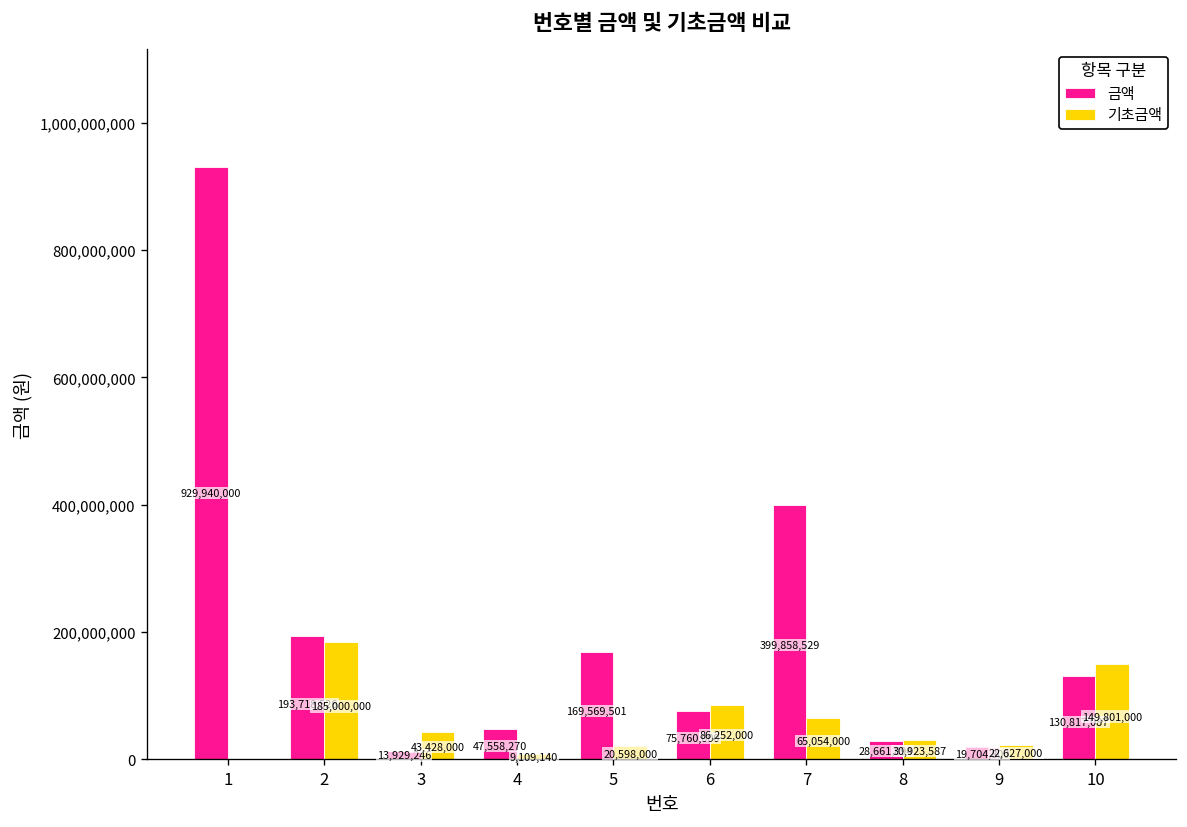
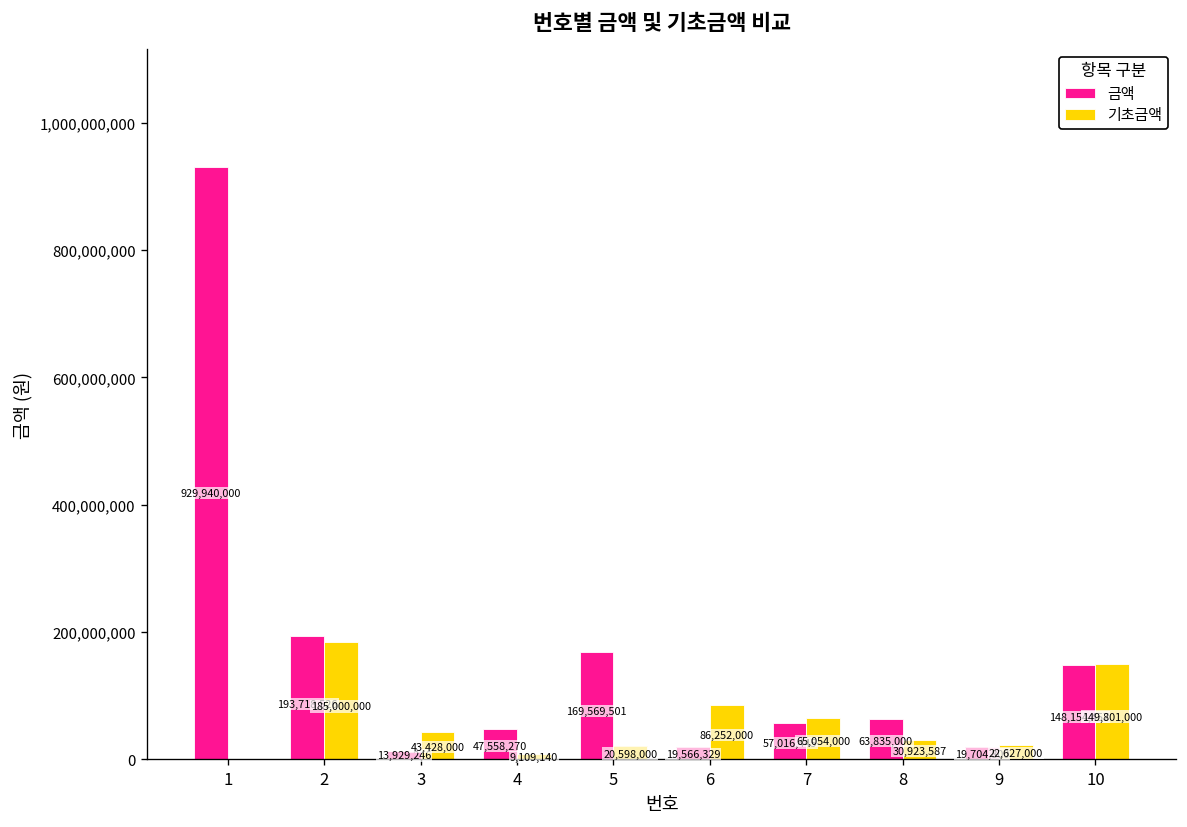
  {
    "금액": {
-     "6": "75,760,000",
-     "7": "399,858,529",
-     "8": "28,661,894",
-     "10": "130,817,087"
+     "6": "19,566,329",
+     "7": "57,016,445",
+     "8": "63,835,000",
+     "10": "148,154,457"
    },
    "기초금액": {
      "1": "0"
    }
  }
